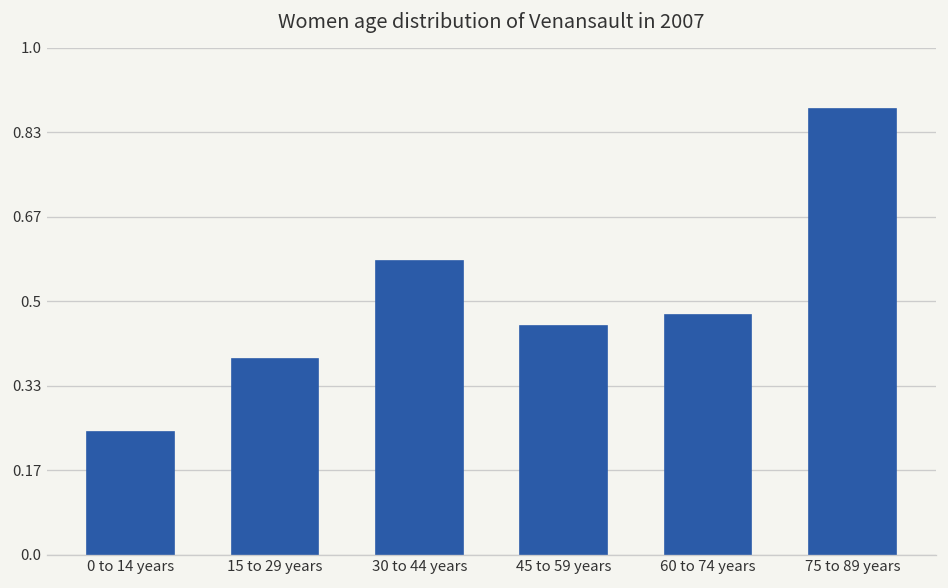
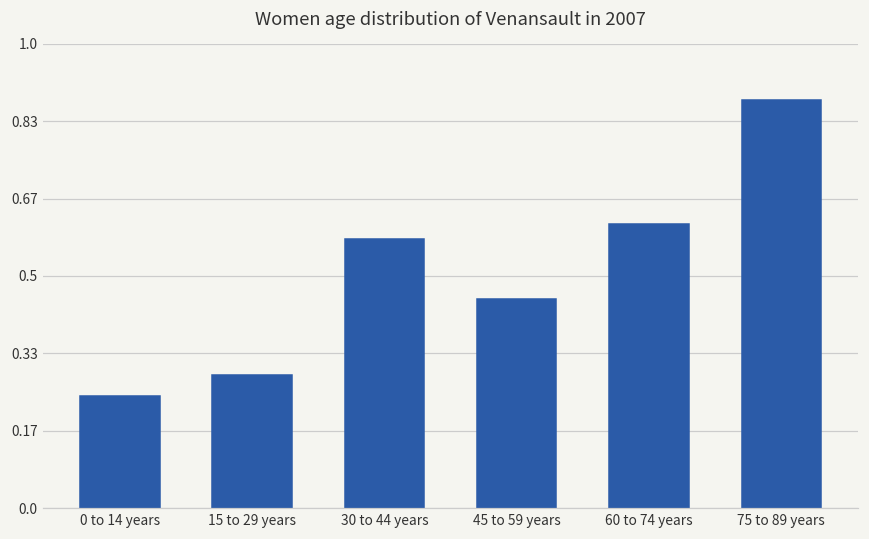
  {
    "0 to 14 years": 0.24,
-   "15 to 29 years": 0.39,
+   "15 to 29 years": 0.29,
    "30 to 44 years": 0.58,
    "45 to 59 years": 0.45,
-   "60 to 74 years": 0.47,
+   "60 to 74 years": 0.61,
    "75 to 89 years": 0.88
  }
